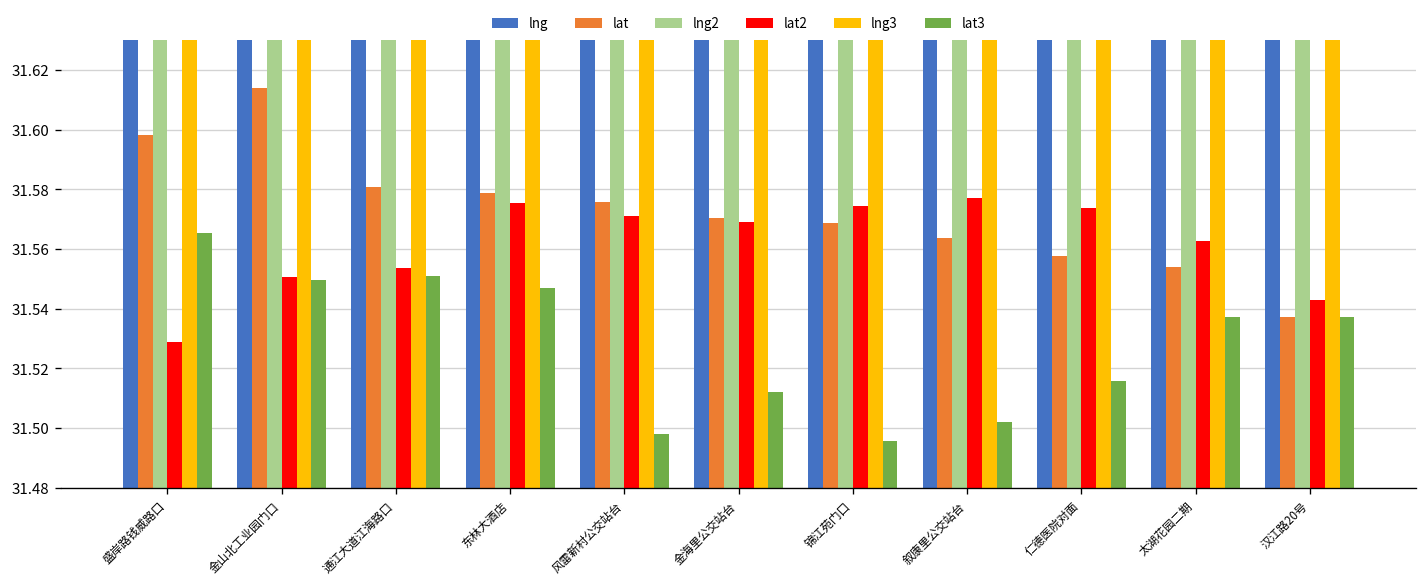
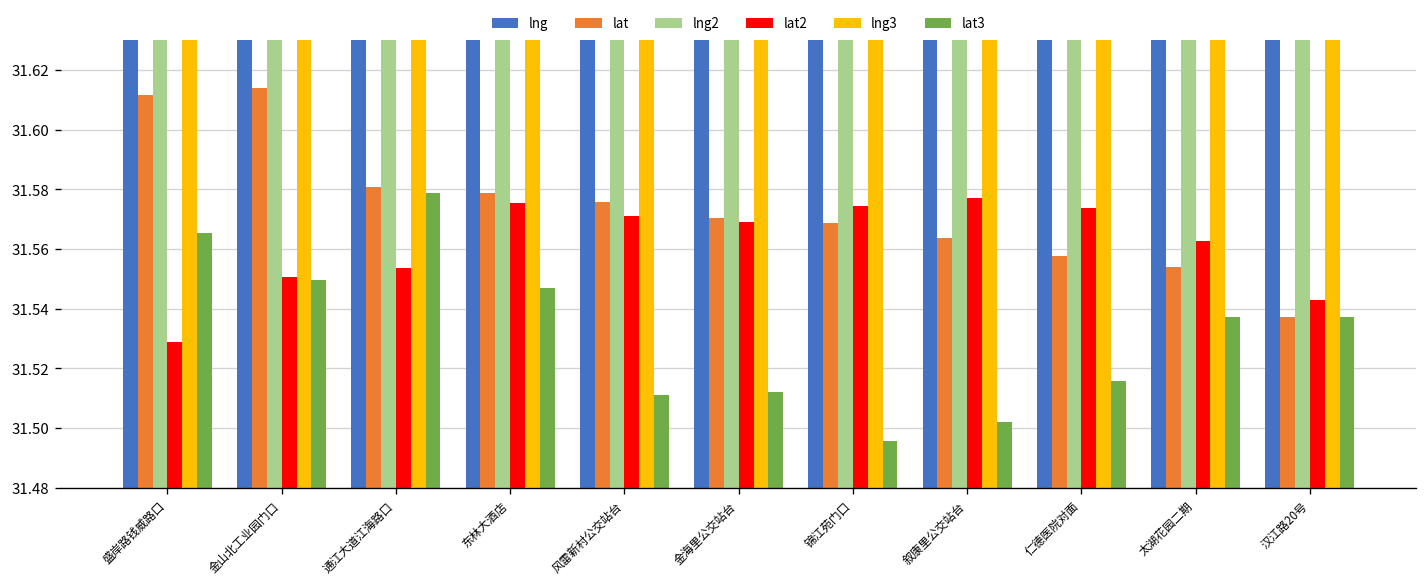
  {
    "lat": {
-     "盛岸路钱威路口": 31.598,
+     "盛岸路钱威路口": 31.612,
      "金山北工业园门口": 31.614,
      "通江大道江海路口": 31.581,
      "东林大酒店": 31.579,
      "风雷新村公交站台": 31.576,
      "金海里公交站台": 31.570,
      "锦江苑门口": 31.569,
      "叙康里公交站台": 31.564,
      "仁德医院对面": 31.558,
      "太湖花园二期": 31.554,
      "汉江路20号": 31.537
    },
    "lat2": {
      "盛岸路钱威路口": 31.529,
      "金山北工业园门口": 31.551,
      "通江大道江海路口": 31.554,
      "东林大酒店": 31.575,
      "风雷新村公交站台": 31.571,
      "金海里公交站台": 31.569,
      "锦江苑门口": 31.575,
      "叙康里公交站台": 31.577,
      "仁德医院对面": 31.574,
      "太湖花园二期": 31.563,
      "汉江路20号": 31.543
    },
    "lat3": {
      "盛岸路钱威路口": 31.565,
      "金山北工业园门口": 31.550,
-     "通江大道江海路口": 31.551,
+     "通江大道江海路口": 31.579,
      "东林大酒店": 31.547,
-     "风雷新村公交站台": 31.498,
+     "风雷新村公交站台": 31.511,
      "金海里公交站台": 31.512,
      "锦江苑门口": 31.496,
      "叙康里公交站台": 31.502,
      "仁德医院对面": 31.516,
      "太湖花园二期": 31.537,
      "汉江路20号": 31.537
    }
  }
